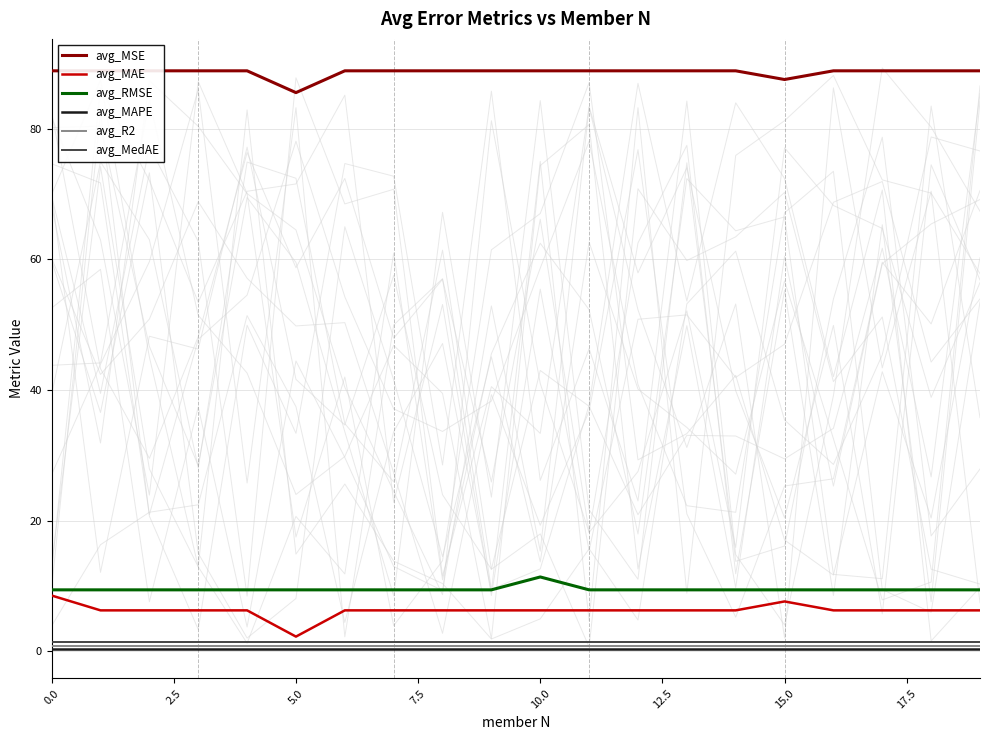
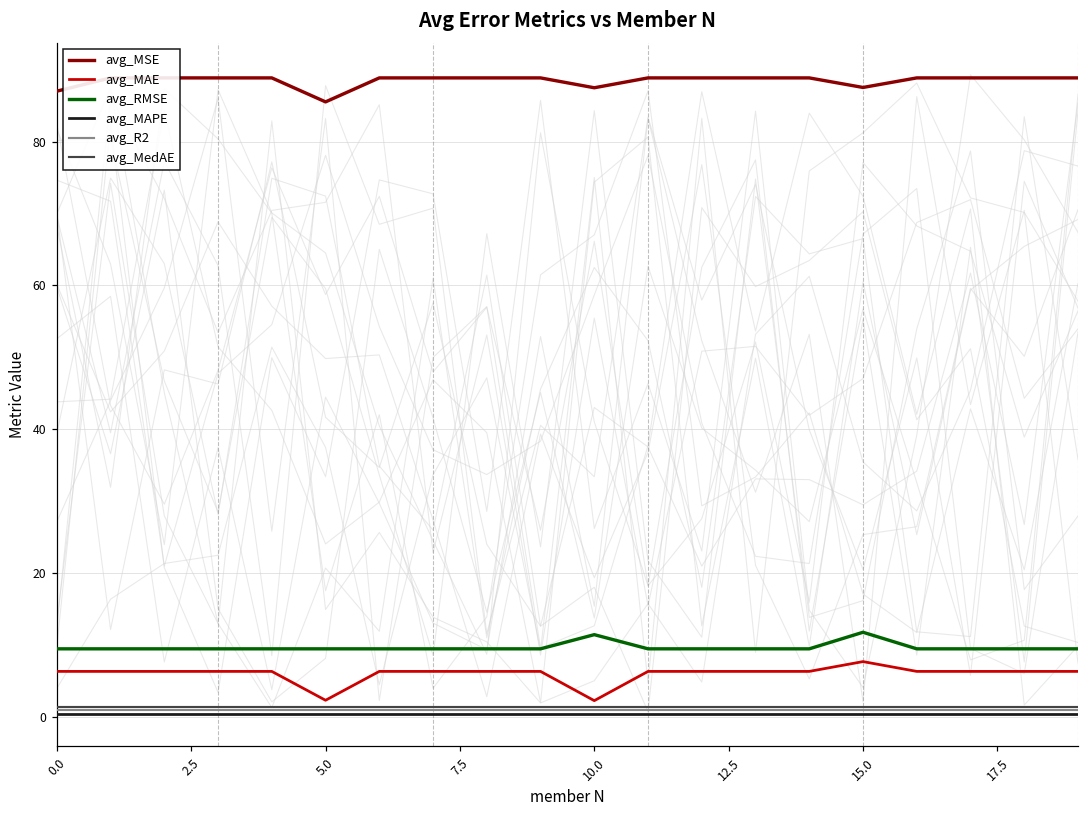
  {
    "avg_MSE": {
-     "0.0": 89,
+     "0.0": 87,
      "5.0": 86,
-     "10.0": 89,
+     "10.0": 88,
      "15.0": 88
    },
    "avg_MAE": {
-     "0.0": 9,
+     "0.0": 6,
      "5.0": 2,
-     "10.0": 6,
+     "10.0": 2,
      "15.0": 8
    },
    "avg_RMSE": {
      "5.0": 9,
      "10.0": 11,
-     "15.0": 9
+     "15.0": 12
    },
    "avg_MAPE": {
      "0.0": 0,
      "5.0": 0,
      "10.0": 0,
      "15.0": 0
    },
    "avg_R2": {
      "0.0": 1,
      "5.0": 1,
      "10.0": 1,
      "15.0": 1
    },
    "avg_MedAE": {
      "0.0": 1,
      "5.0": 1,
      "10.0": 1,
      "15.0": 1
    }
  }
